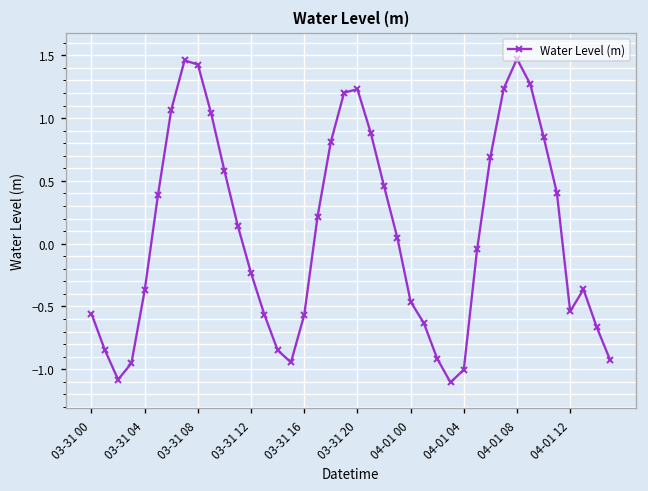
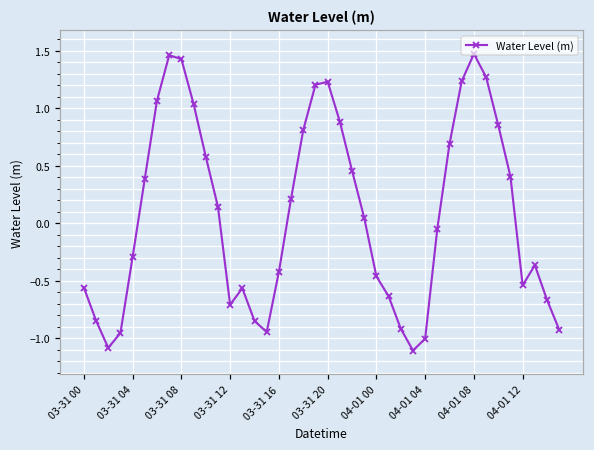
  {
    "03-31 00": -0.56,
-   "03-31 04": -0.37,
+   "03-31 04": -0.29,
    "03-31 08": 1.43,
-   "03-31 12": -0.23,
-   "03-31 16": -0.57,
+   "03-31 12": -0.71,
+   "03-31 16": -0.42,
    "03-31 20": 1.23,
    "04-01 00": -0.46,
    "04-01 04": -1.00,
    "04-01 12": -0.54
  }
